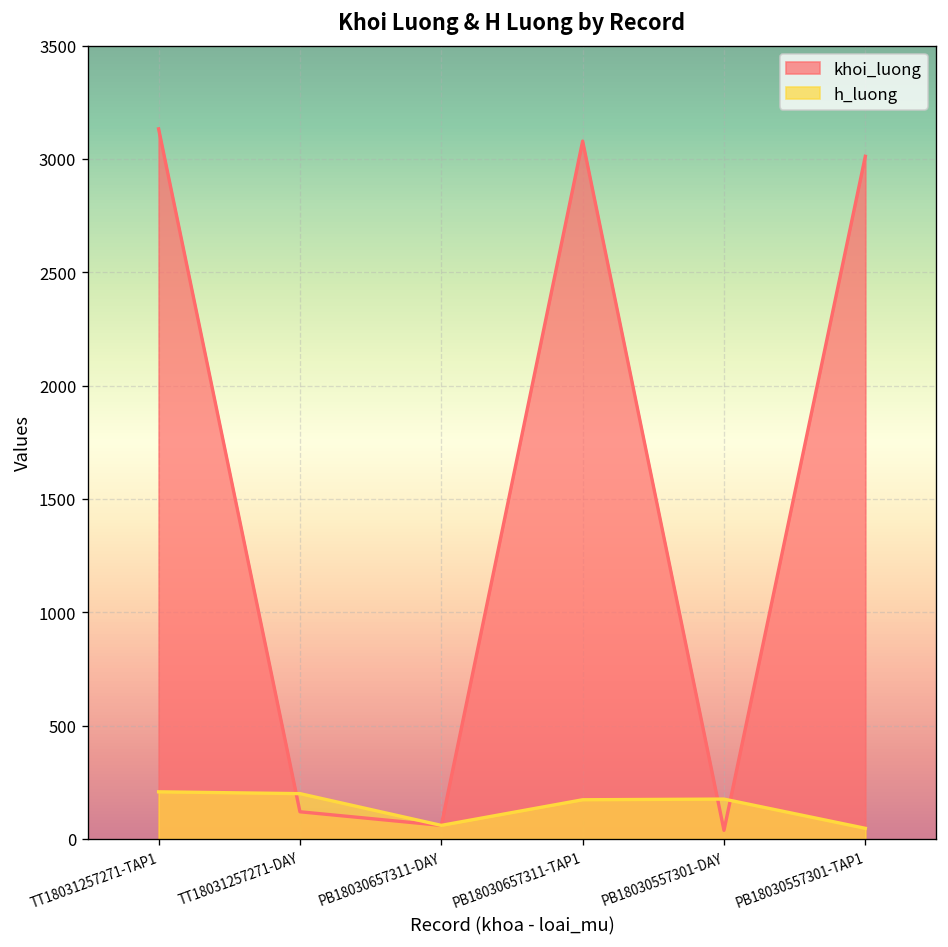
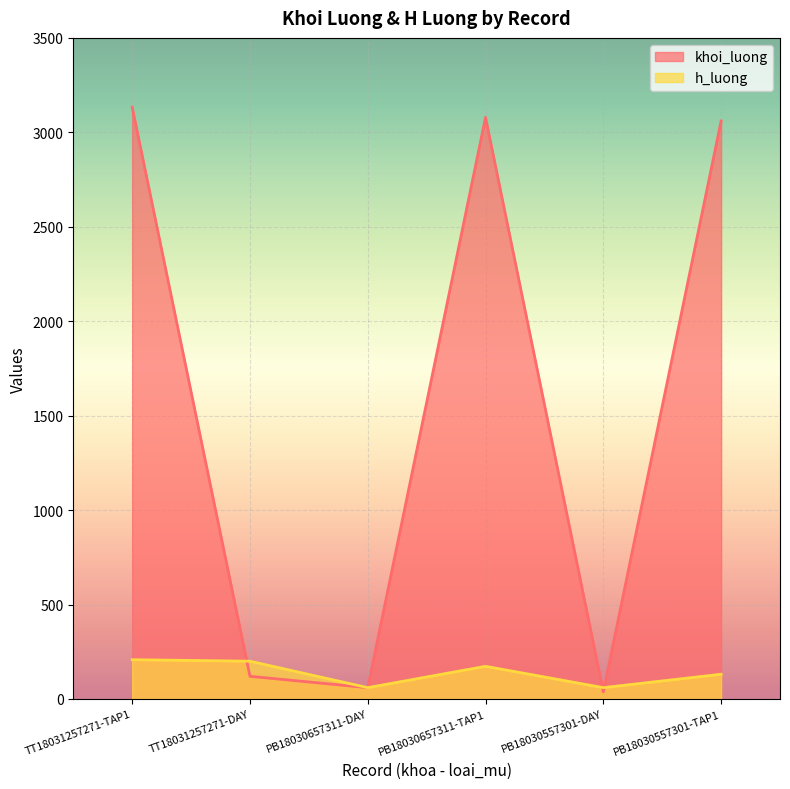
  {
    "khoi_luong": {
      "TT18031257271-TAP1": 3130,
      "TT18031257271-DAY": 120,
      "PB18030657311-TAP1": 3080,
      "PB18030557301-DAY": 40,
-     "PB18030557301-TAP1": 3010
+     "PB18030557301-TAP1": 3060
    },
    "h_luong": {
      "TT18031257271-TAP1": 210,
      "TT18031257271-DAY": 200,
      "PB18030657311-TAP1": 170,
-     "PB18030557301-DAY": 180,
-     "PB18030557301-TAP1": 50
+     "PB18030557301-DAY": 60,
+     "PB18030557301-TAP1": 130
    }
  }
